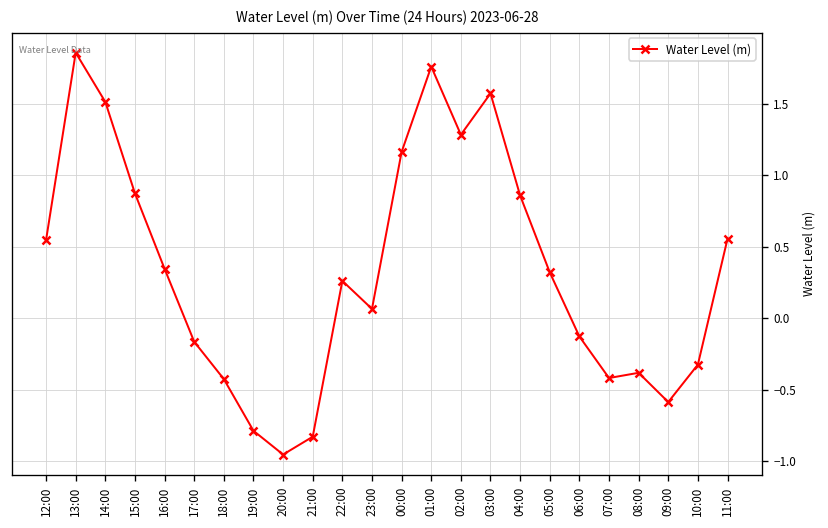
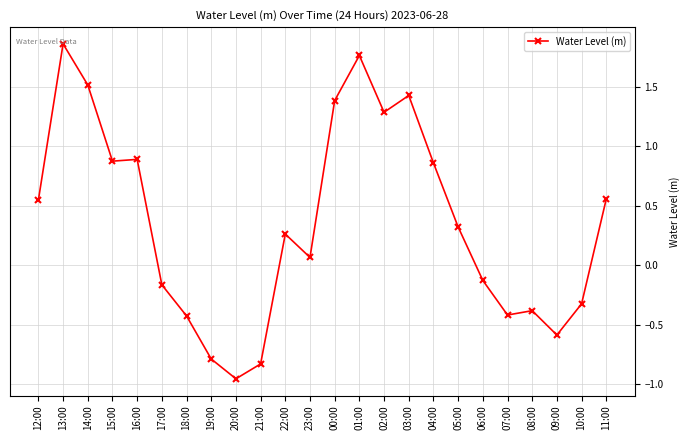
  {
    "12:00": 0.55,
    "13:00": 1.86,
    "14:00": 1.51,
    "15:00": 0.87,
-   "16:00": 0.34,
+   "16:00": 0.89,
    "17:00": -0.17,
    "18:00": -0.43,
    "19:00": -0.79,
    "20:00": -0.96,
    "21:00": -0.83,
    "22:00": 0.26,
    "23:00": 0.06,
-   "00:00": 1.16,
+   "00:00": 1.38,
    "01:00": 1.76,
    "02:00": 1.28,
-   "03:00": 1.57,
+   "03:00": 1.42,
    "04:00": 0.86,
    "05:00": 0.32,
    "06:00": -0.13,
    "07:00": -0.42,
    "08:00": -0.38,
    "09:00": -0.59,
    "10:00": -0.33,
    "11:00": 0.56
  }
